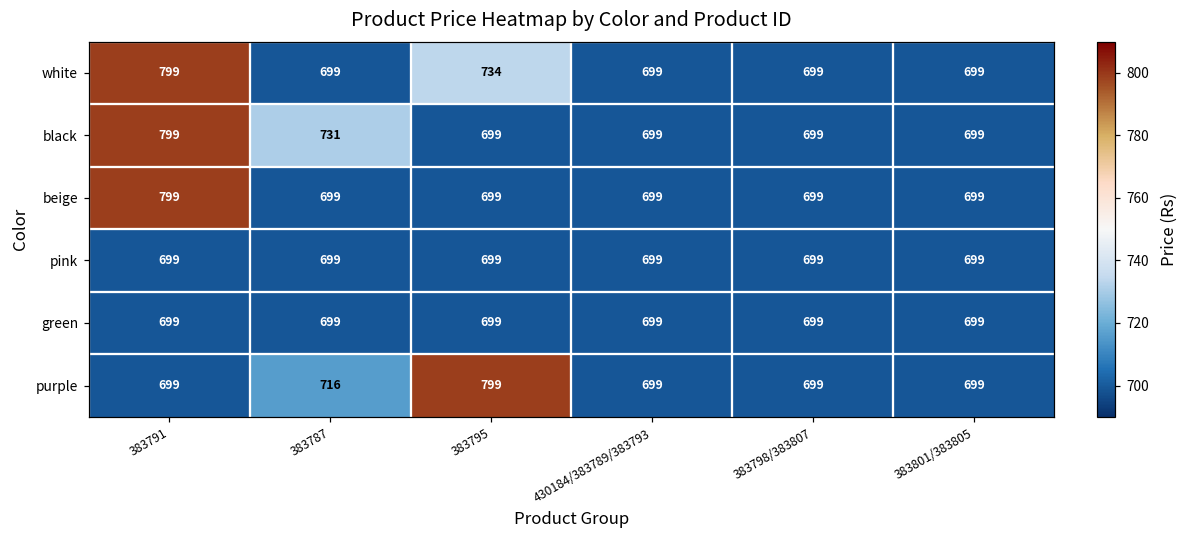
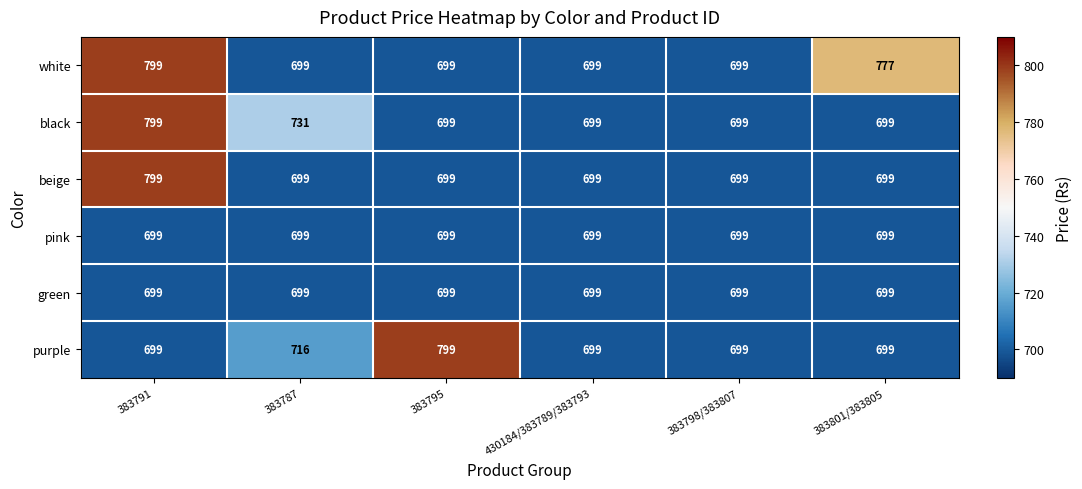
  {
    "white": {
      "383791": 799,
      "383787": 699,
-     "383795": 734,
+     "383795": 699,
      "430184/383789/383793": 699,
      "383798/383807": 699,
-     "383801/383805": 699
+     "383801/383805": 777
    },
    "black": {
      "383791": 799,
      "383787": 731,
      "383795": 699,
      "430184/383789/383793": 699,
      "383798/383807": 699,
      "383801/383805": 699
    },
    "beige": {
      "383791": 799,
      "383787": 699,
      "383795": 699,
      "430184/383789/383793": 699,
      "383798/383807": 699,
      "383801/383805": 699
    },
    "pink": {
      "383791": 699,
      "383787": 699,
      "383795": 699,
      "430184/383789/383793": 699,
      "383798/383807": 699,
      "383801/383805": 699
    },
    "green": {
      "383791": 699,
      "383787": 699,
      "383795": 699,
      "430184/383789/383793": 699,
      "383798/383807": 699,
      "383801/383805": 699
    },
    "purple": {
      "383791": 699,
      "383787": 716,
      "383795": 799,
      "430184/383789/383793": 699,
      "383798/383807": 699,
      "383801/383805": 699
    }
  }
